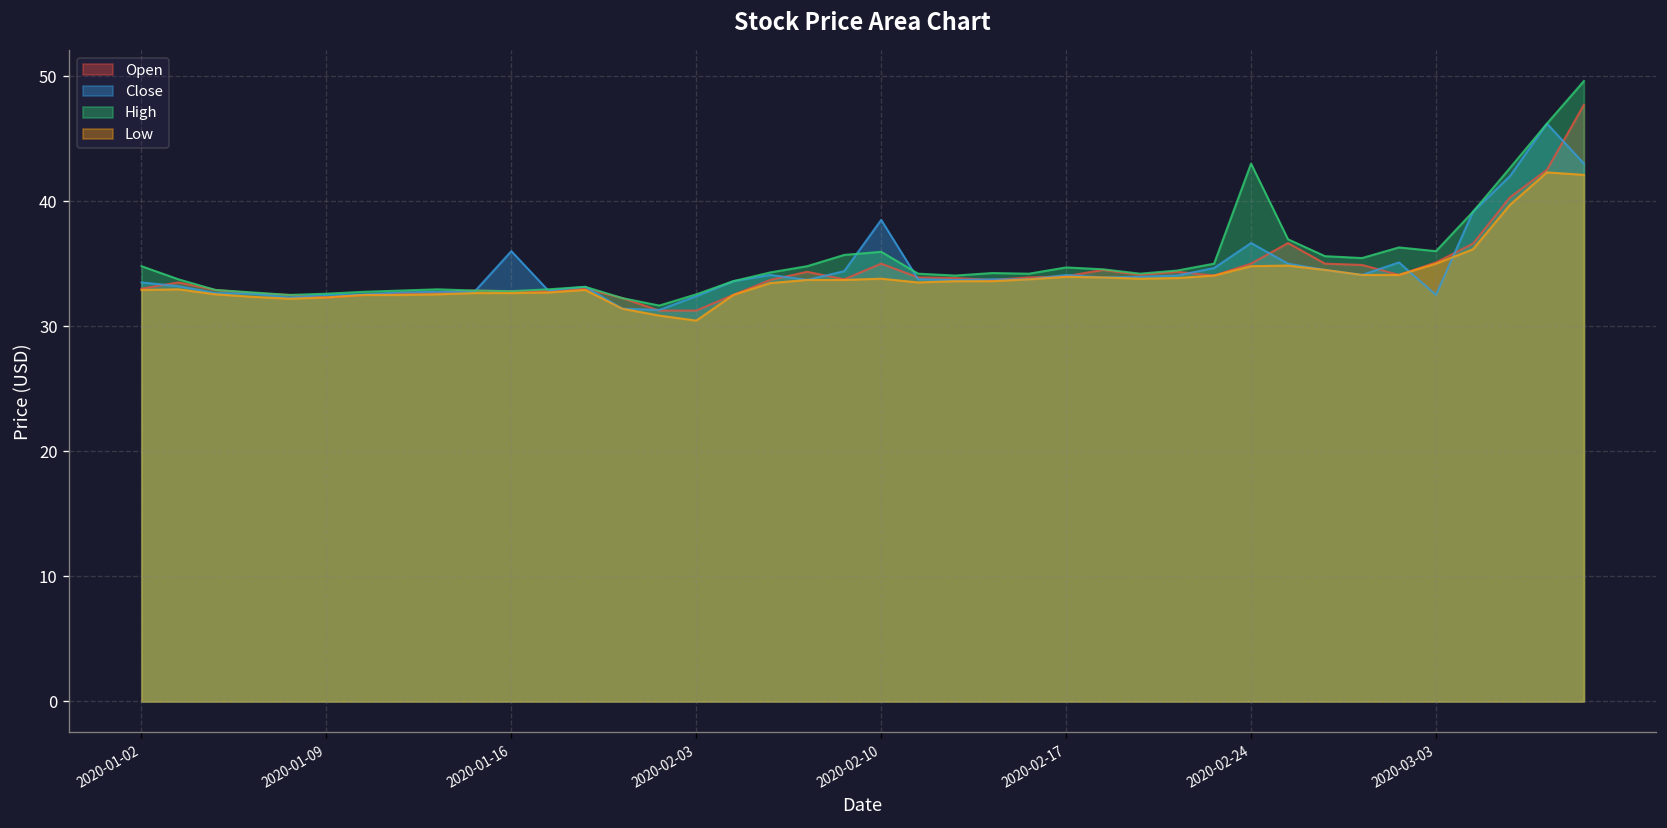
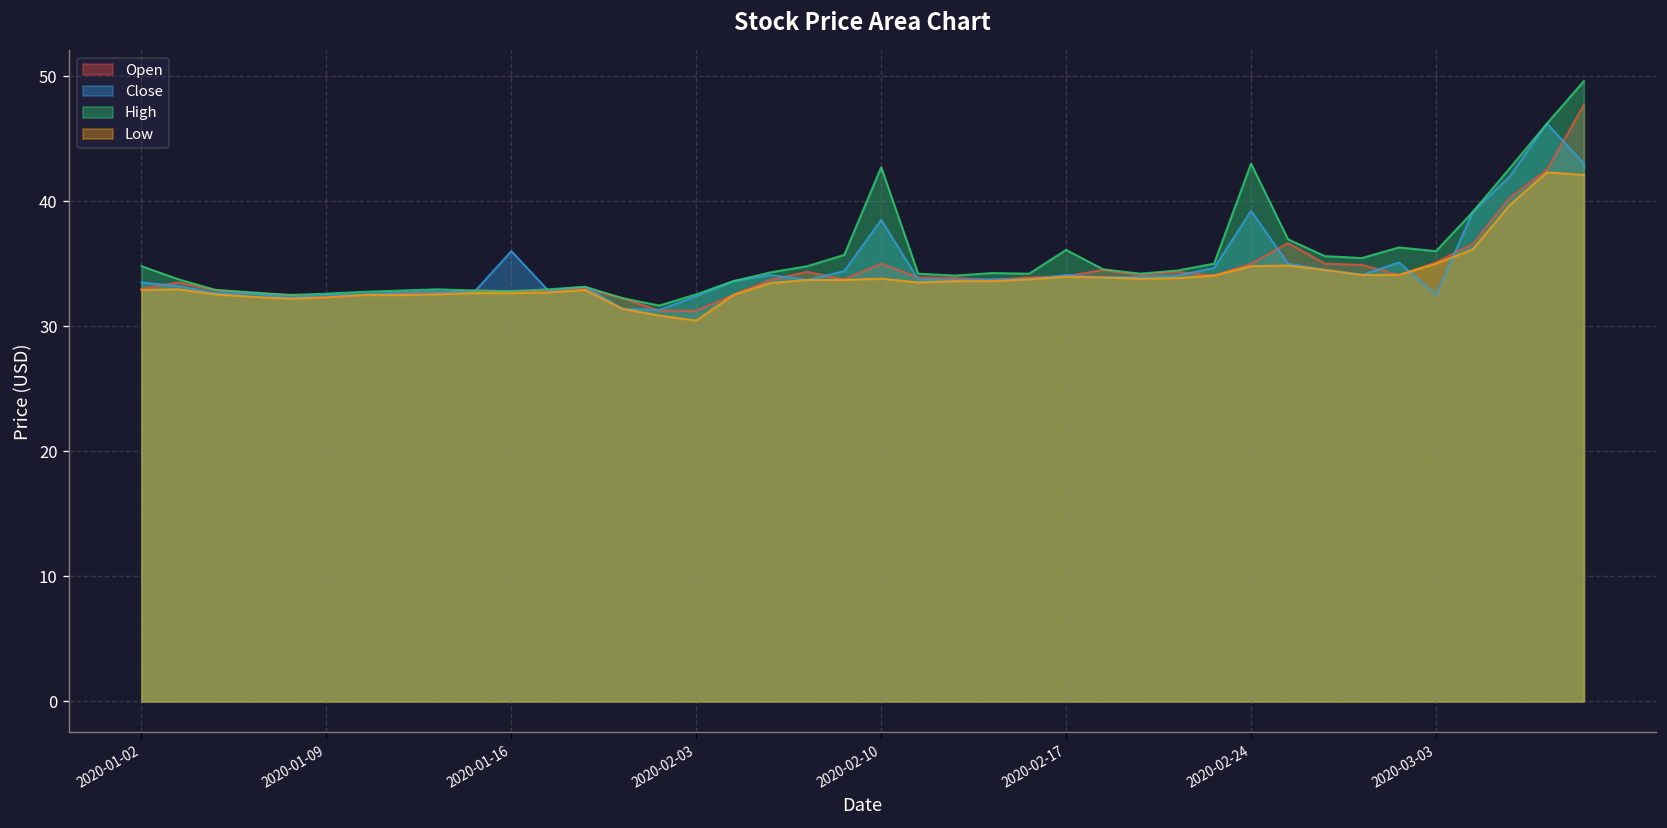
  {
    "Close": {
      "2020-01-02": 33.5,
      "2020-01-16": 36.0,
      "2020-02-10": 38.5,
-     "2020-02-24": 36.7,
+     "2020-02-24": 39.2,
      "2020-03-03": 32.5
    },
    "High": {
      "2020-01-02": 34.8,
-     "2020-02-10": 36.0,
-     "2020-02-17": 34.7,
+     "2020-02-10": 42.7,
+     "2020-02-17": 36.1,
      "2020-02-24": 43.0,
      "2020-03-03": 36.0
    }
  }
